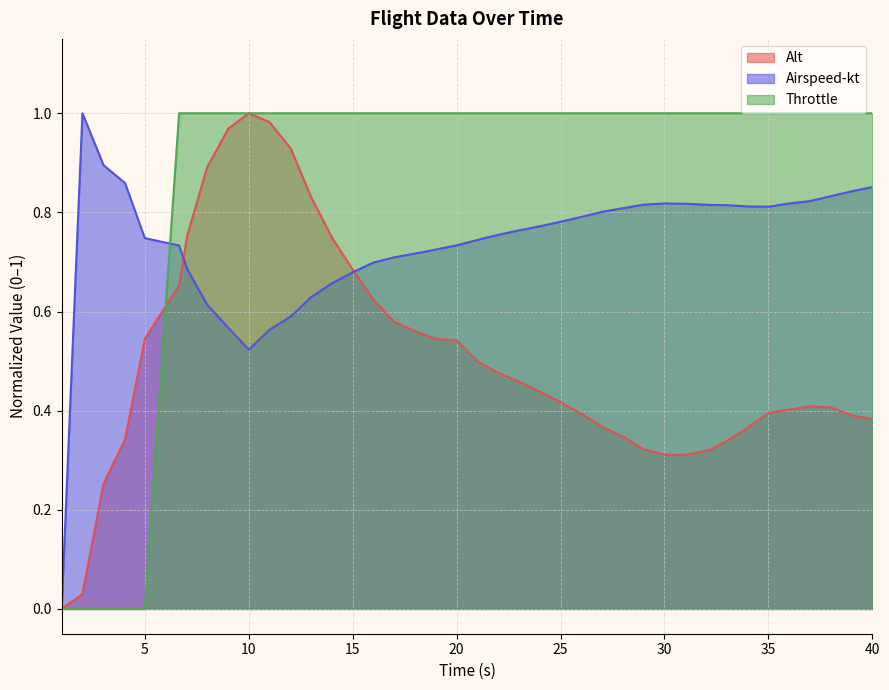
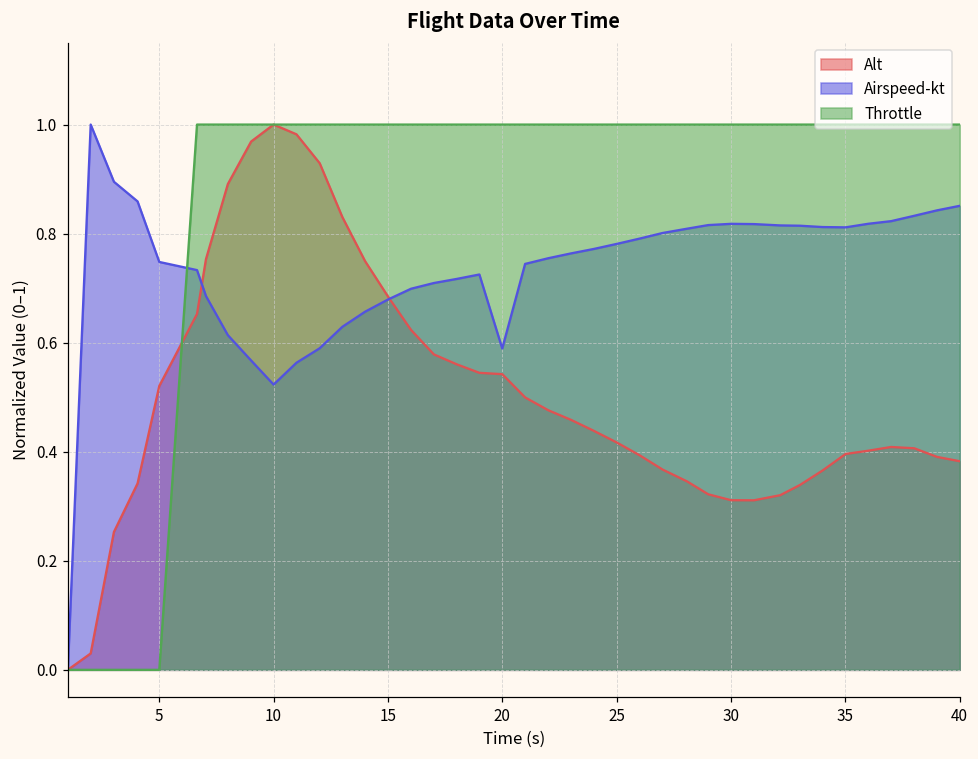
  {
    "Alt": {
-     "5": 0.54,
+     "5": 0.52,
      "20": 0.54
    },
    "Airspeed-kt": {
      "5": 0.75,
      "10": 0.52,
-     "20": 0.73
+     "20": 0.59
    },
    "Throttle": {
      "5": 0.00,
      "20": 1.00
    }
  }
